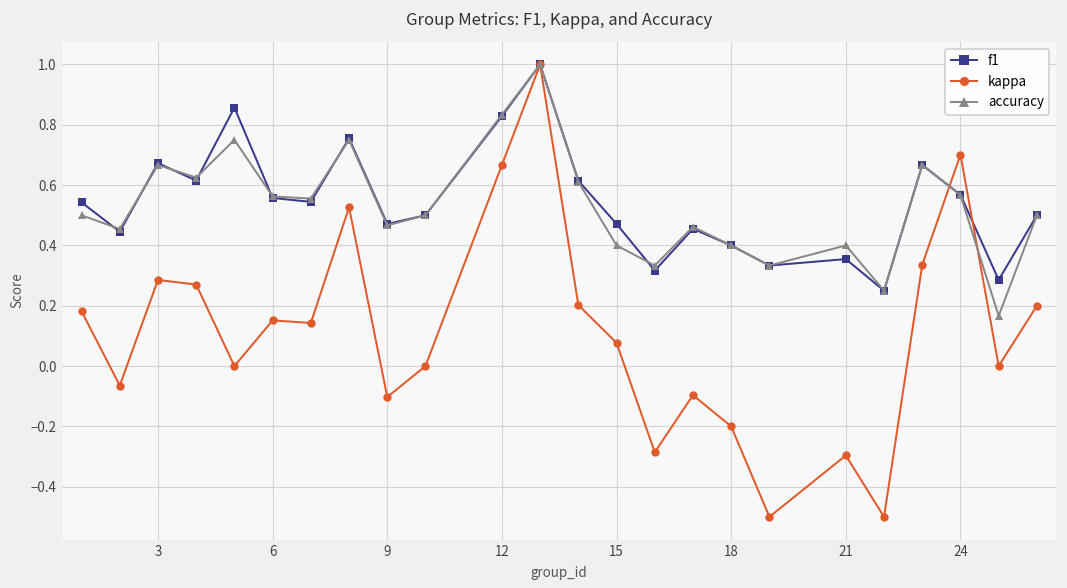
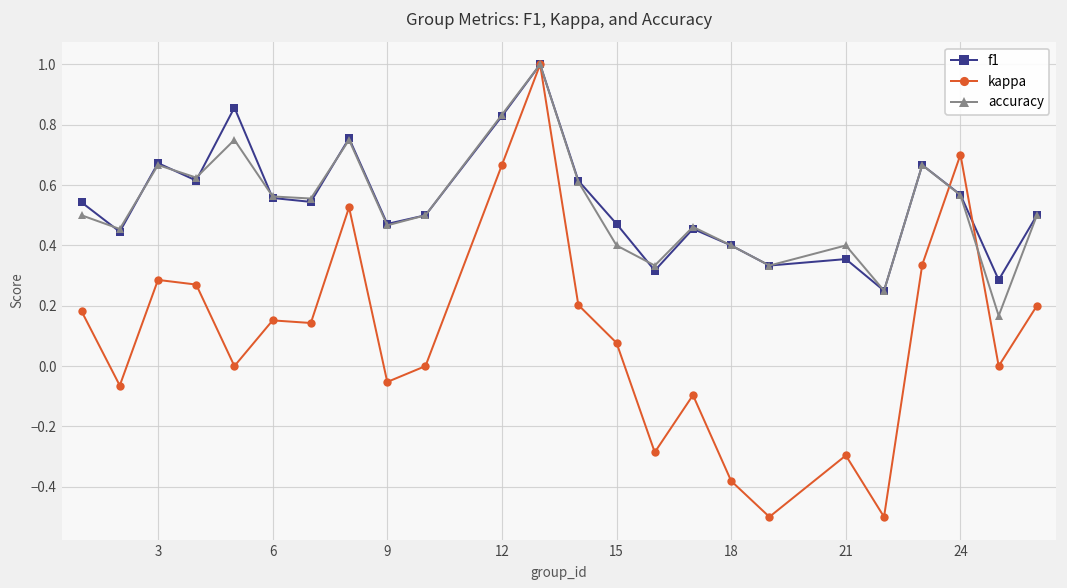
  {
    "f1": {
      "15": 0.47,
      "21": 0.35
    },
    "kappa": {
      "3": 0.29,
      "6": 0.15,
-     "9": -0.10,
+     "9": -0.05,
      "12": 0.67,
      "15": 0.08,
-     "18": -0.20,
+     "18": -0.38,
      "21": -0.30,
      "24": 0.70
    },
    "accuracy": {
      "15": 0.40,
      "21": 0.40
    }
  }
